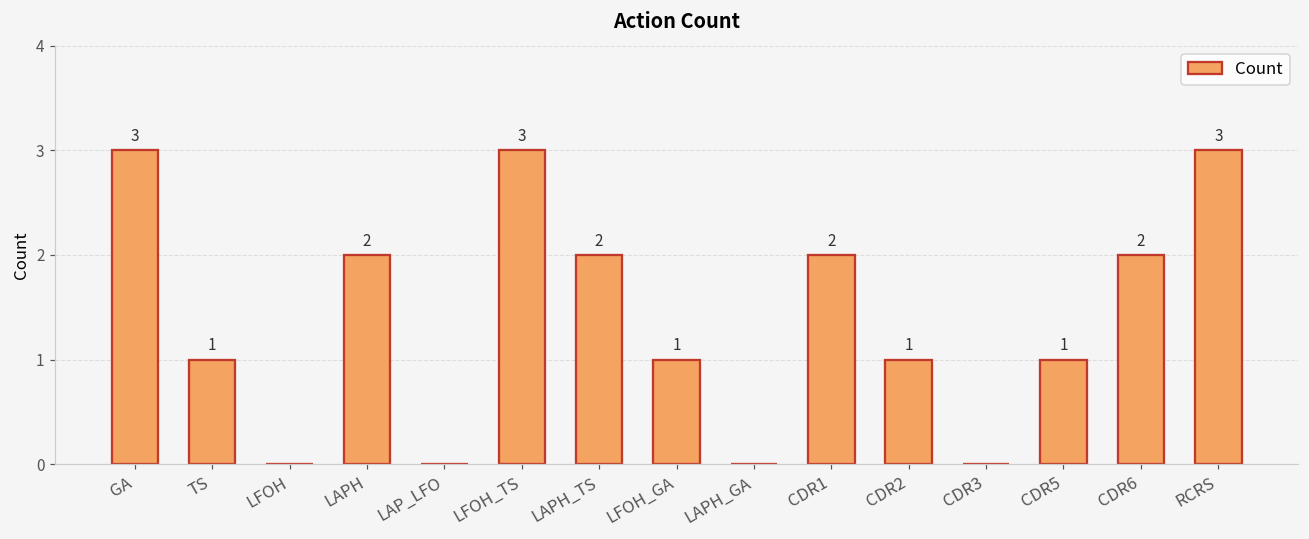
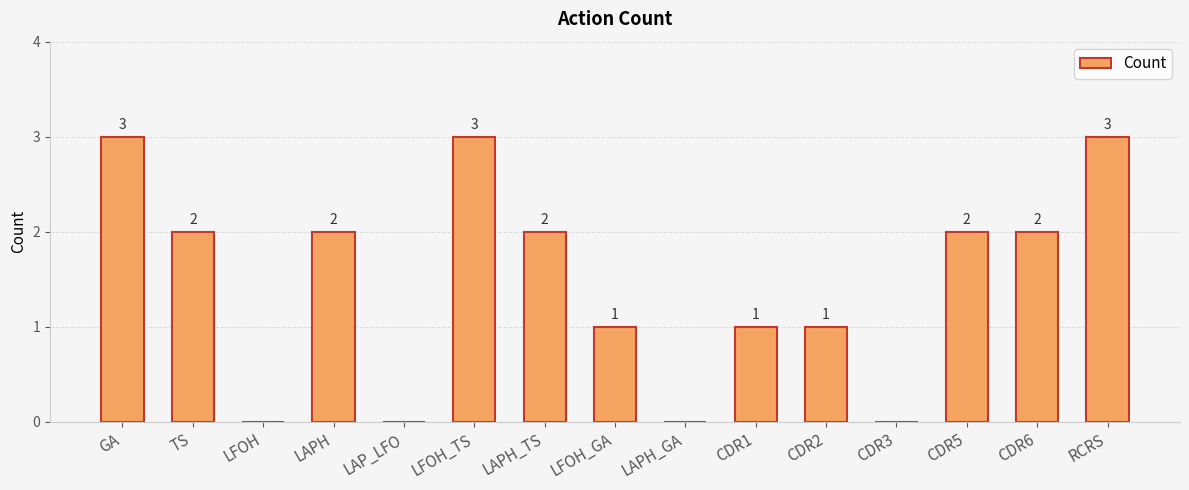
  {
    "GA": 3,
-   "TS": 1,
+   "TS": 2,
    "LAPH": 2,
    "LFOH_TS": 3,
    "LAPH_TS": 2,
    "LFOH_GA": 1,
-   "CDR1": 2,
+   "CDR1": 1,
    "CDR2": 1,
-   "CDR5": 1,
+   "CDR5": 2,
    "CDR6": 2,
    "RCRS": 3
  }
